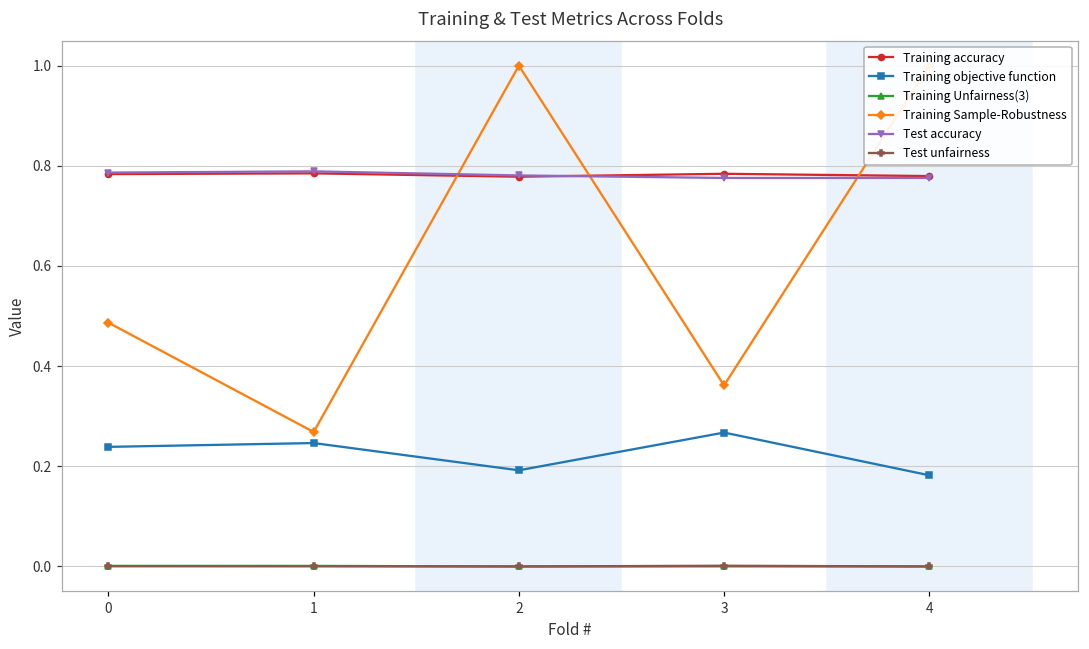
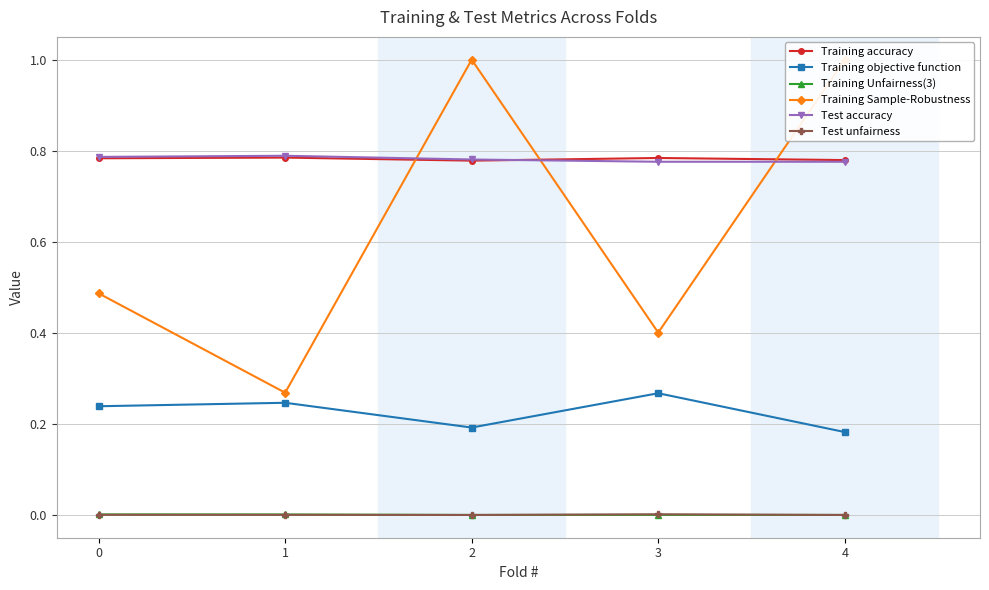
  {
    "Training accuracy": {
      "3": 0.78
    },
    "Training objective function": {
      "0": 0.24,
      "1": 0.25,
      "2": 0.19,
      "3": 0.27,
      "4": 0.18
    },
    "Training Sample-Robustness": {
      "0": 0.49,
      "1": 0.27,
      "2": 1.00,
-     "3": 0.36
+     "3": 0.40
    },
    "Test accuracy": {
      "3": 0.78
    }
  }
